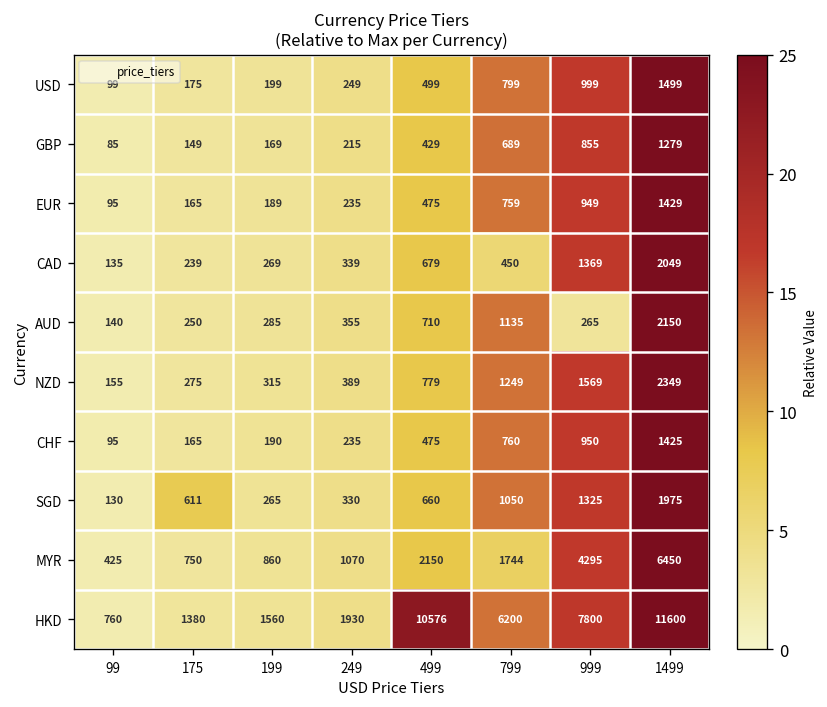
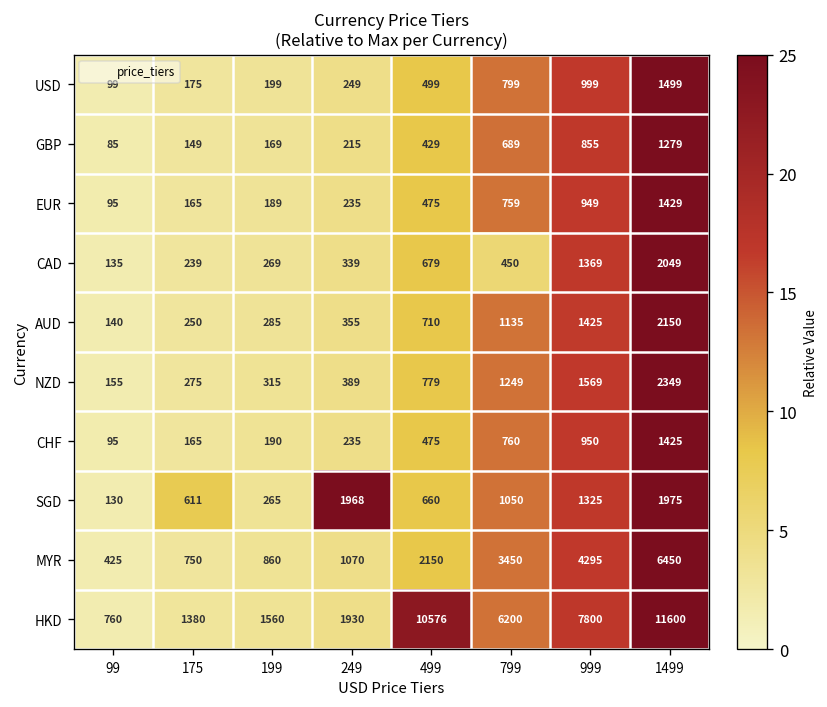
  {
    "USD": {
      "175": 175,
      "199": 199,
      "249": 249,
      "499": 499,
      "799": 799,
      "999": 999,
      "1499": 1499
    },
    "GBP": {
      "99": 85,
      "175": 149,
      "199": 169,
      "249": 215,
      "499": 429,
      "799": 689,
      "999": 855,
      "1499": 1279
    },
    "EUR": {
      "99": 95,
      "175": 165,
      "199": 189,
      "249": 235,
      "499": 475,
      "799": 759,
      "999": 949,
      "1499": 1429
    },
    "CAD": {
      "99": 135,
      "175": 239,
      "199": 269,
      "249": 339,
      "499": 679,
      "799": 450,
      "999": 1369,
      "1499": 2049
    },
    "AUD": {
      "99": 140,
      "175": 250,
      "199": 285,
      "249": 355,
      "499": 710,
      "799": 1135,
-     "999": 265,
+     "999": 1425,
      "1499": 2150
    },
    "NZD": {
      "99": 155,
      "175": 275,
      "199": 315,
      "249": 389,
      "499": 779,
      "799": 1249,
      "999": 1569,
      "1499": 2349
    },
    "CHF": {
      "99": 95,
      "175": 165,
      "199": 190,
      "249": 235,
      "499": 475,
      "799": 760,
      "999": 950,
      "1499": 1425
    },
    "SGD": {
      "99": 130,
      "175": 611,
      "199": 265,
-     "249": 330,
+     "249": 1968,
      "499": 660,
      "799": 1050,
      "999": 1325,
      "1499": 1975
    },
    "MYR": {
      "99": 425,
      "175": 750,
      "199": 860,
      "249": 1070,
      "499": 2150,
-     "799": 1744,
+     "799": 3450,
      "999": 4295,
      "1499": 6450
    },
    "HKD": {
      "99": 760,
      "175": 1380,
      "199": 1560,
      "249": 1930,
      "499": 10576,
      "799": 6200,
      "999": 7800,
      "1499": 11600
    }
  }
